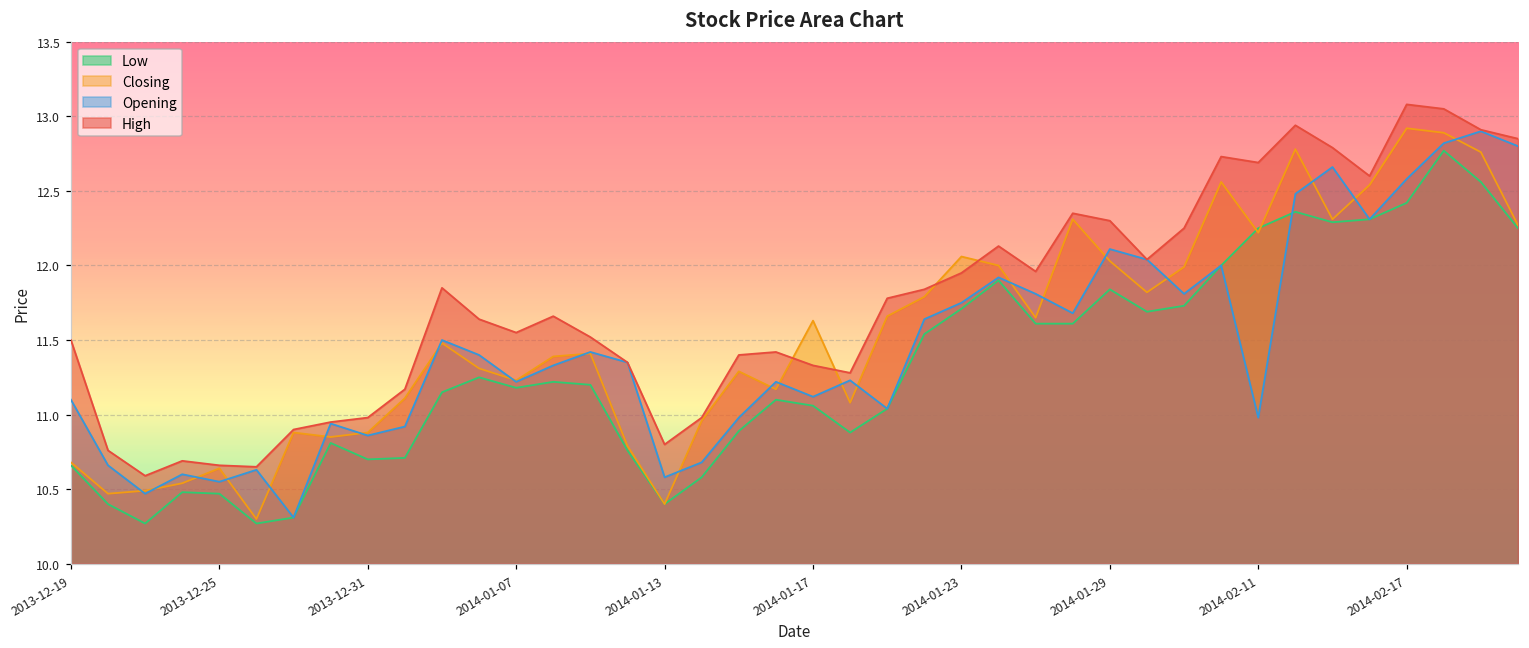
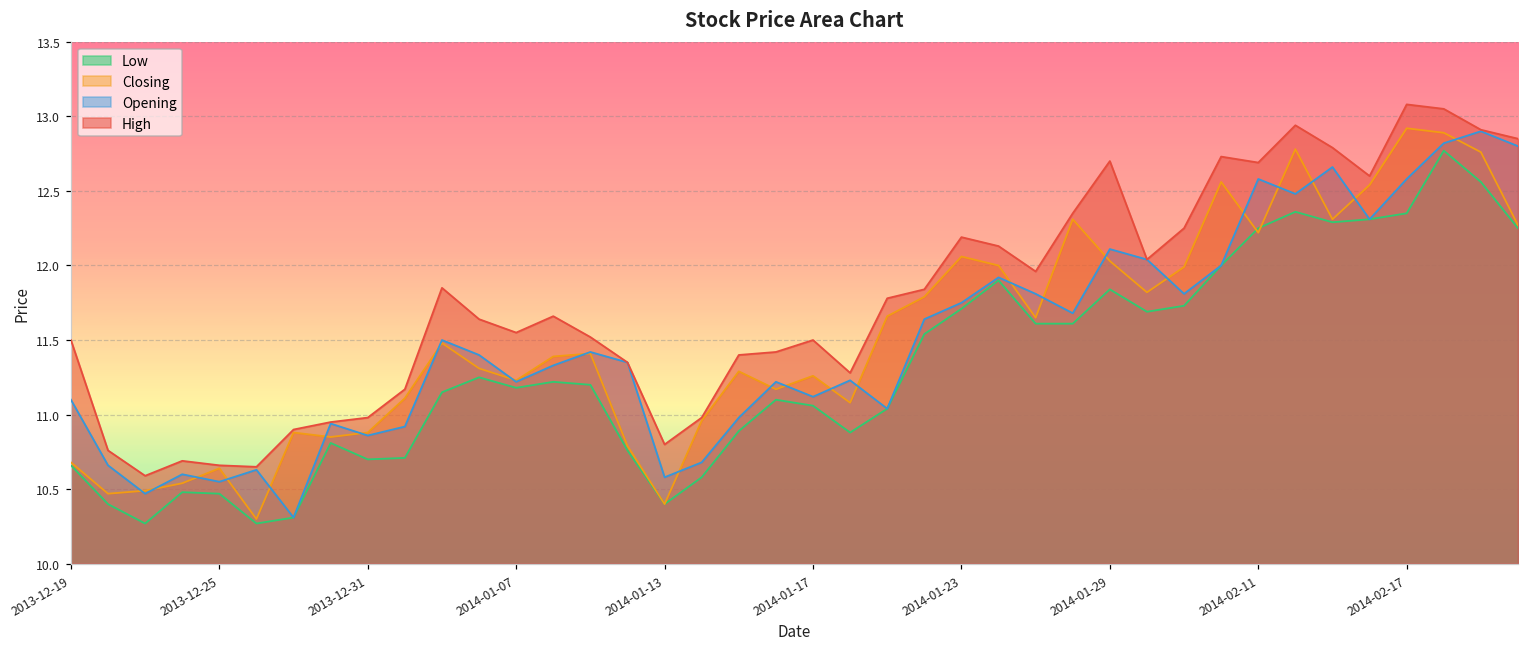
  {
    "Low": {
      "2013-12-19": 10.66,
      "2013-12-25": 10.47,
      "2013-12-31": 10.70,
      "2014-01-07": 11.18,
      "2014-01-17": 11.06,
      "2014-01-23": 11.71,
      "2014-01-29": 11.84,
      "2014-02-11": 12.25,
-     "2014-02-17": 12.42
+     "2014-02-17": 12.35
    },
    "Closing": {
      "2013-12-19": 10.68,
      "2013-12-25": 10.64,
      "2013-12-31": 10.88,
-     "2014-01-17": 11.63,
+     "2014-01-17": 11.26,
      "2014-01-23": 12.06,
      "2014-01-29": 12.03,
      "2014-02-11": 12.22,
      "2014-02-17": 12.92
    },
    "Opening": {
      "2013-12-19": 11.10,
      "2013-12-25": 10.55,
      "2013-12-31": 10.86,
      "2014-01-13": 10.58,
      "2014-01-17": 11.12,
      "2014-01-23": 11.75,
      "2014-01-29": 12.11,
-     "2014-02-11": 10.98,
+     "2014-02-11": 12.58,
      "2014-02-17": 12.58
    },
    "High": {
      "2013-12-19": 11.50,
      "2013-12-25": 10.66,
      "2013-12-31": 10.98,
      "2014-01-07": 11.55,
      "2014-01-13": 10.80,
-     "2014-01-17": 11.33,
-     "2014-01-23": 11.95,
-     "2014-01-29": 12.3,
+     "2014-01-17": 11.50,
+     "2014-01-23": 12.19,
+     "2014-01-29": 12.7,
      "2014-02-11": 12.69,
      "2014-02-17": 13.08
    }
  }
